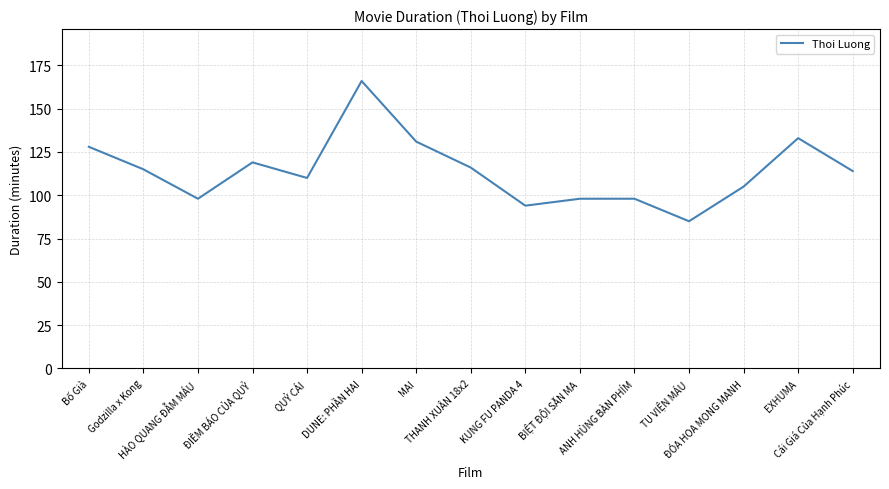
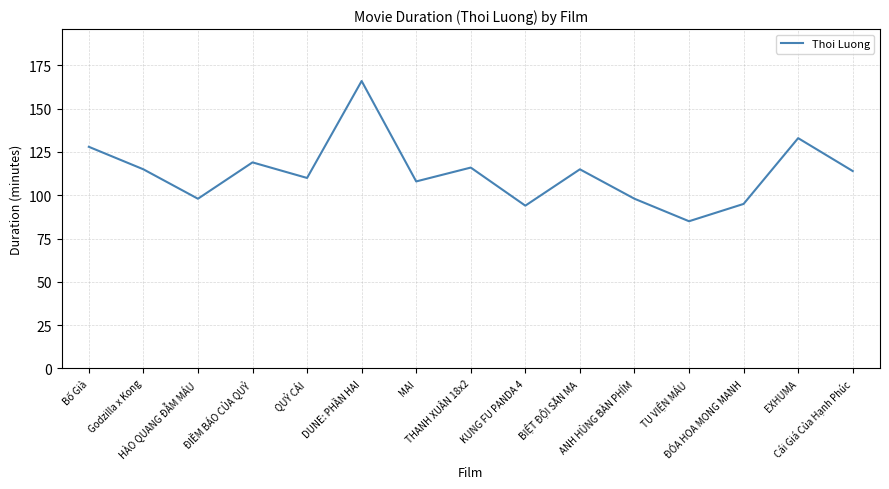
  {
    "Bố Già": 128,
    "Godzilla x Kong": 115,
    "HÀO QUANG ĐẪM MÁU": 98,
    "ĐIỀM BÁO CỦA QUỶ": 119,
    "QUỶ CÁI": 110,
    "DUNE: PHẦN HAI": 166,
-   "MAI": 131,
+   "MAI": 108,
    "THANH XUÂN 18x2": 116,
    "KUNG FU PANDA 4": 94,
-   "BIỆT ĐỘI SĂN MA": 98,
+   "BIỆT ĐỘI SĂN MA": 115,
    "ANH HÙNG BÀN PHÍM": 98,
    "TU VIỆN MÁU": 85,
-   "ĐÓA HOA MONG MANH": 105,
+   "ĐÓA HOA MONG MANH": 95,
    "EXHUMA": 133,
    "Cái Giá Của Hạnh Phúc": 114
  }
